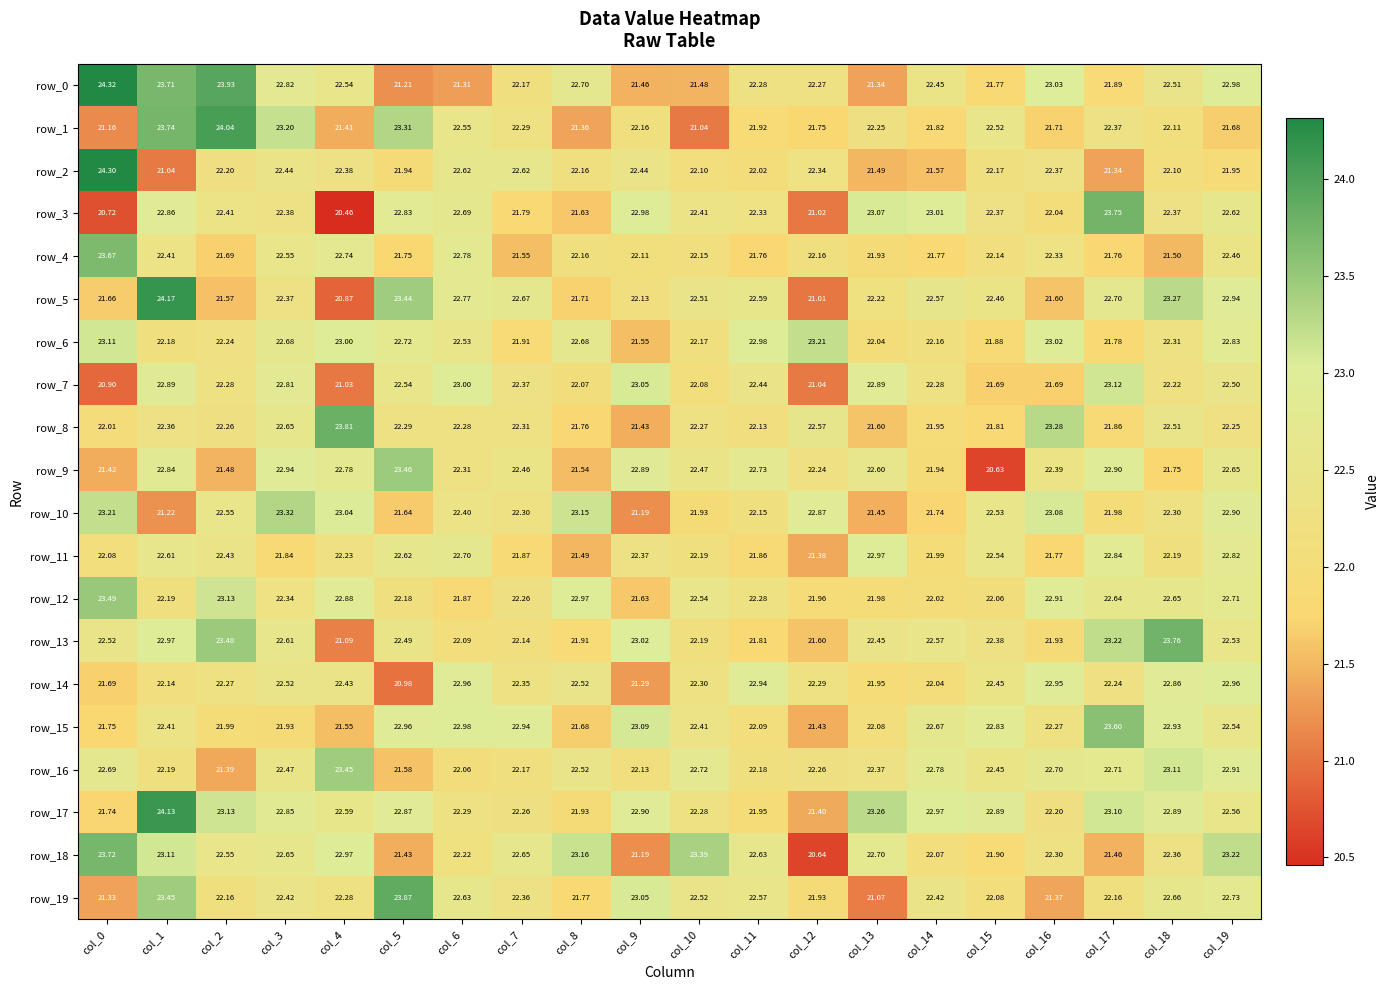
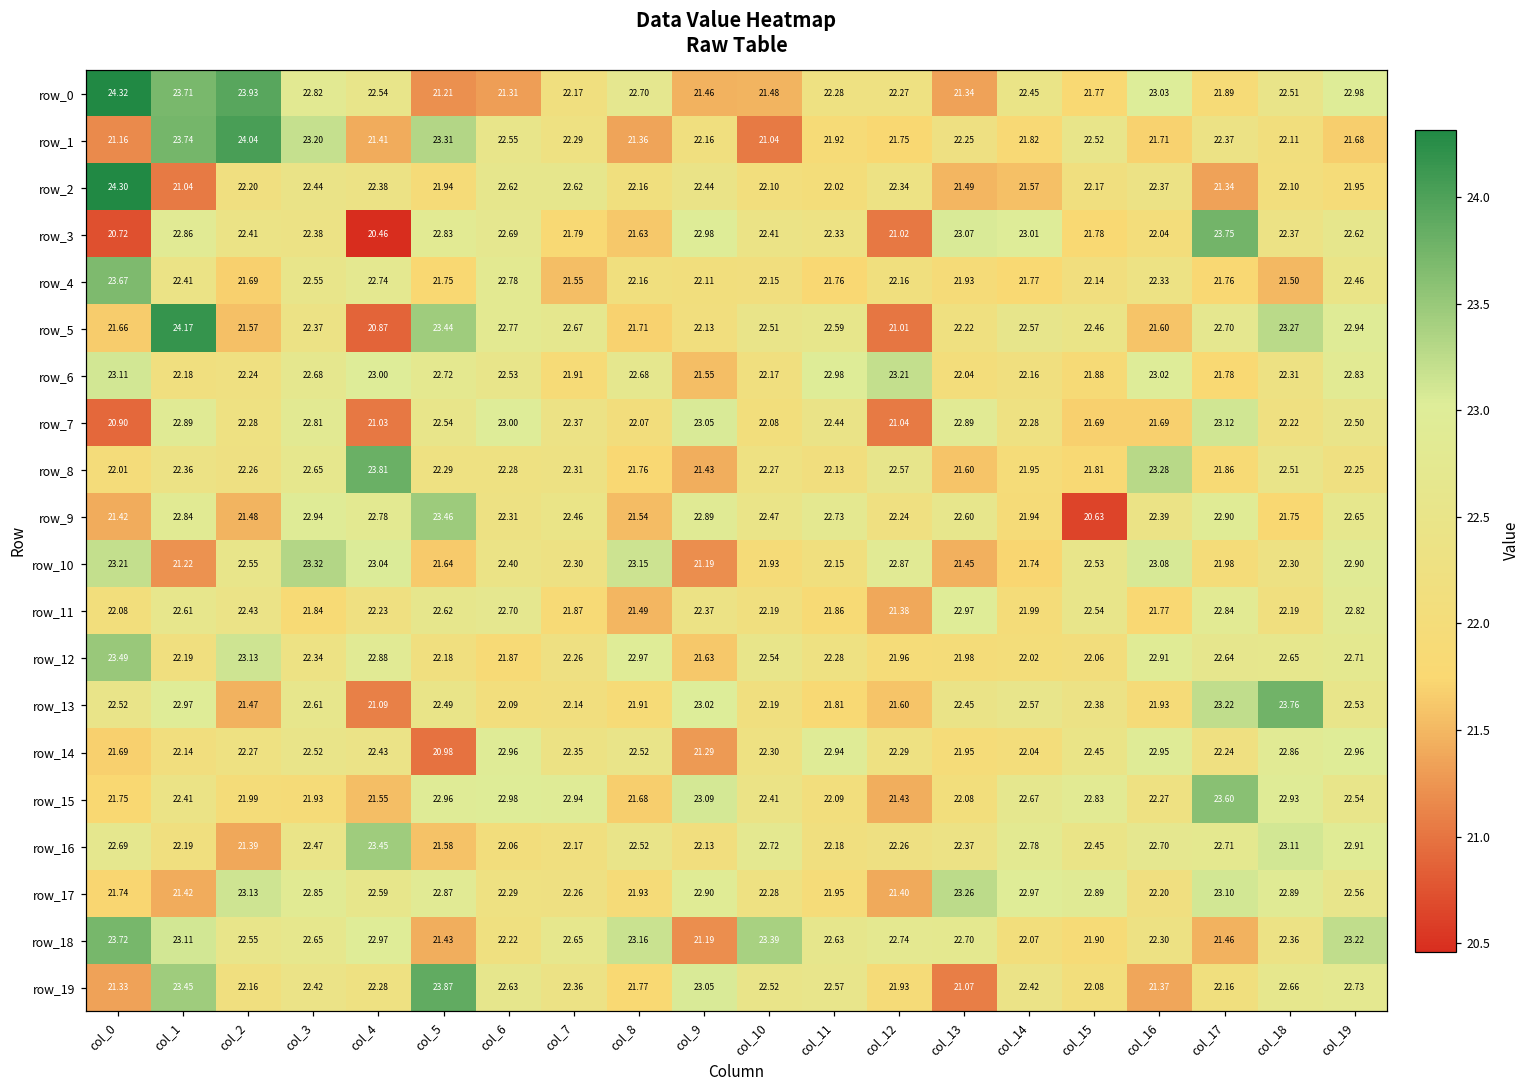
  {
    "row_3": {
      "col_0": 20.72,
      "col_1": 22.86,
      "col_2": 22.41,
      "col_3": 22.38,
      "col_4": 20.46,
      "col_5": 22.83,
      "col_6": 22.69,
      "col_7": 21.79,
      "col_8": 21.63,
      "col_9": 22.98,
      "col_10": 22.41,
      "col_11": 22.33,
      "col_12": 21.02,
      "col_13": 23.07,
      "col_14": 23.01,
-     "col_15": 22.37,
+     "col_15": 21.78,
      "col_16": 22.04,
      "col_17": 23.75,
      "col_18": 22.37,
      "col_19": 22.62
    },
    "row_13": {
      "col_0": 22.52,
      "col_1": 22.97,
-     "col_2": 23.48,
+     "col_2": 21.47,
      "col_3": 22.61,
      "col_4": 21.09,
      "col_5": 22.49,
      "col_6": 22.09,
      "col_7": 22.14,
      "col_8": 21.91,
      "col_9": 23.02,
      "col_10": 22.19,
      "col_11": 21.81,
      "col_12": 21.60,
      "col_13": 22.45,
      "col_14": 22.57,
      "col_15": 22.38,
      "col_16": 21.93,
      "col_17": 23.22,
      "col_18": 23.76,
      "col_19": 22.53
    },
    "row_17": {
      "col_0": 21.74,
-     "col_1": 24.13,
+     "col_1": 21.42,
      "col_2": 23.13,
      "col_3": 22.85,
      "col_4": 22.59,
      "col_5": 22.87,
      "col_6": 22.29,
      "col_7": 22.26,
      "col_8": 21.93,
      "col_9": 22.90,
      "col_10": 22.28,
      "col_11": 21.95,
      "col_12": 21.40,
      "col_13": 23.26,
      "col_14": 22.97,
      "col_15": 22.89,
      "col_16": 22.20,
      "col_17": 23.10,
      "col_18": 22.89,
      "col_19": 22.56
    },
    "row_18": {
      "col_0": 23.72,
      "col_1": 23.11,
      "col_2": 22.55,
      "col_3": 22.65,
      "col_4": 22.97,
      "col_5": 21.43,
      "col_6": 22.22,
      "col_7": 22.65,
      "col_8": 23.16,
      "col_9": 21.19,
      "col_10": 23.39,
      "col_11": 22.63,
-     "col_12": 20.64,
+     "col_12": 22.74,
      "col_13": 22.70,
      "col_14": 22.07,
      "col_15": 21.90,
      "col_16": 22.30,
      "col_17": 21.46,
      "col_18": 22.36,
      "col_19": 23.22
    }
  }
